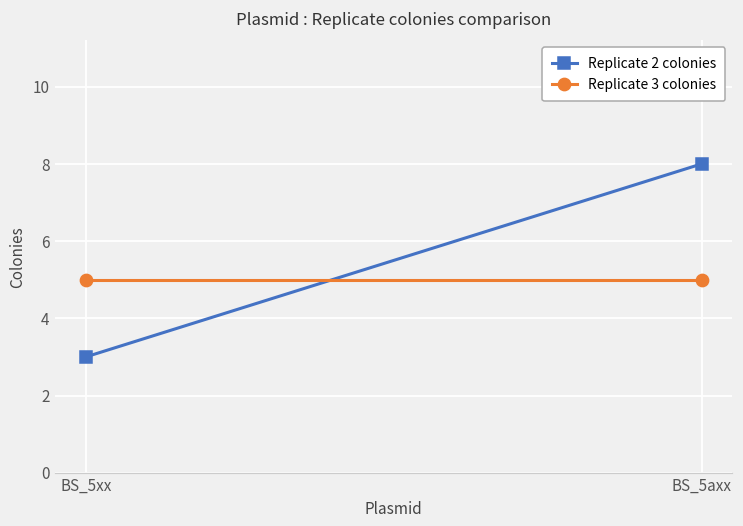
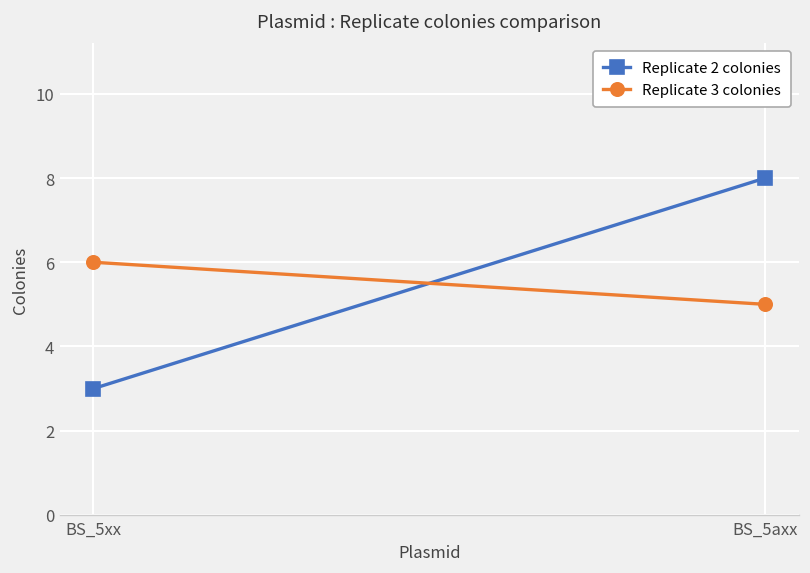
  {
    "Replicate 2 colonies": {
      "BS_5xx": 3,
      "BS_5axx": 8
    },
    "Replicate 3 colonies": {
-     "BS_5xx": 5,
+     "BS_5xx": 6,
      "BS_5axx": 5
    }
  }
